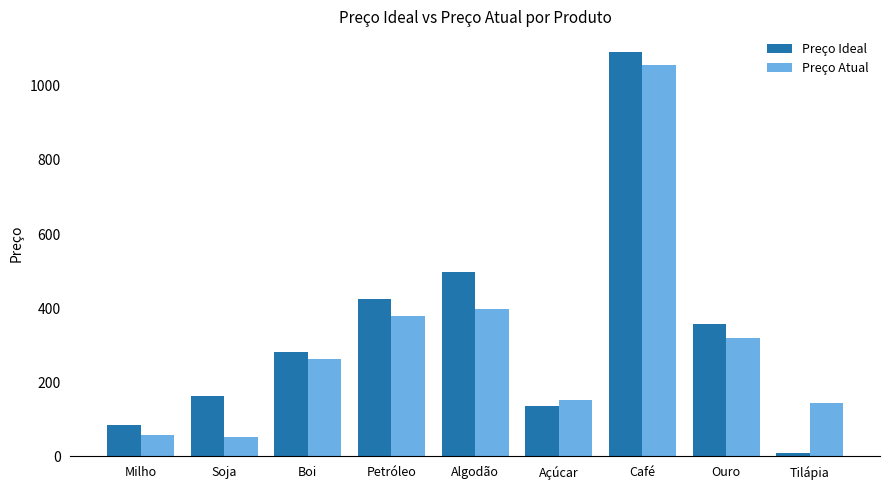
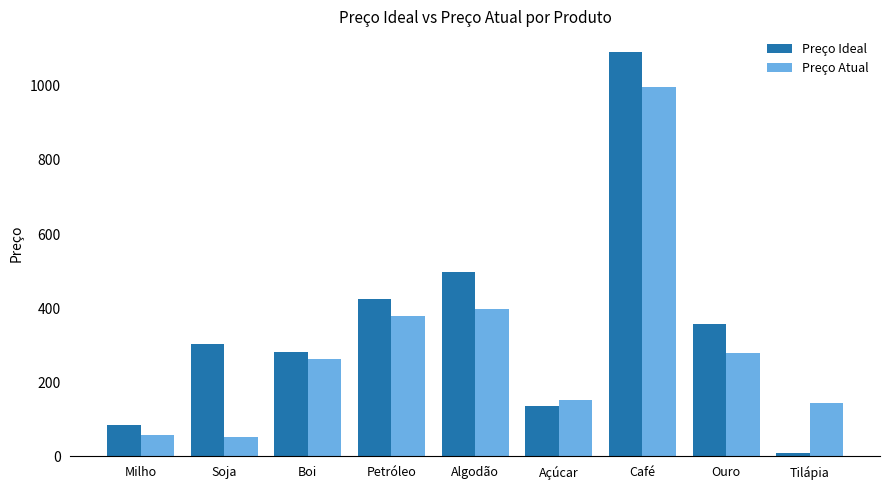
  {
    "Preço Ideal": {
      "Milho": 90,
-     "Soja": 160,
+     "Soja": 300,
      "Boi": 280,
      "Petróleo": 420,
      "Algodão": 500,
      "Açúcar": 140,
      "Café": 1090,
      "Ouro": 360,
      "Tilápia": 10
    },
    "Preço Atual": {
      "Milho": 60,
      "Soja": 50,
      "Boi": 260,
      "Petróleo": 380,
      "Algodão": 400,
      "Açúcar": 150,
-     "Café": 1060,
-     "Ouro": 320,
+     "Café": 1000,
+     "Ouro": 280,
      "Tilápia": 140
    }
  }
